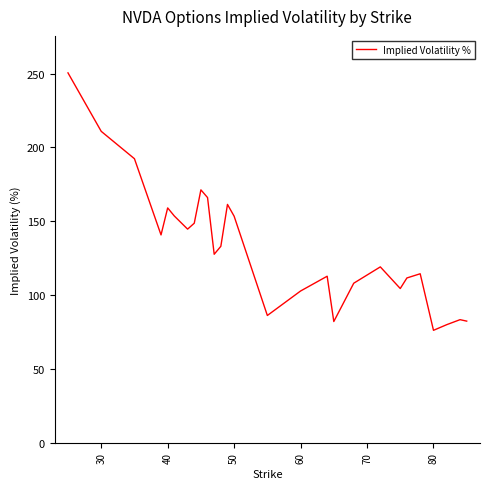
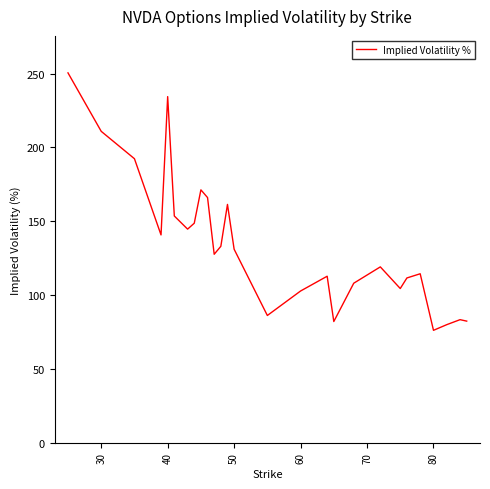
  {
    "30": 211,
-   "40": 159,
-   "50": 153,
+   "40": 234,
+   "50": 131,
    "60": 103,
    "80": 76
  }
